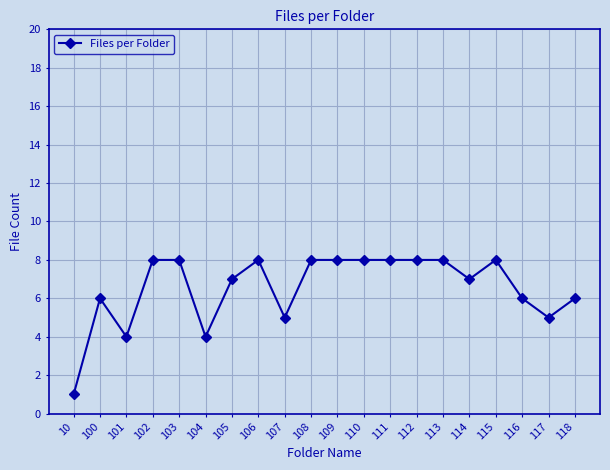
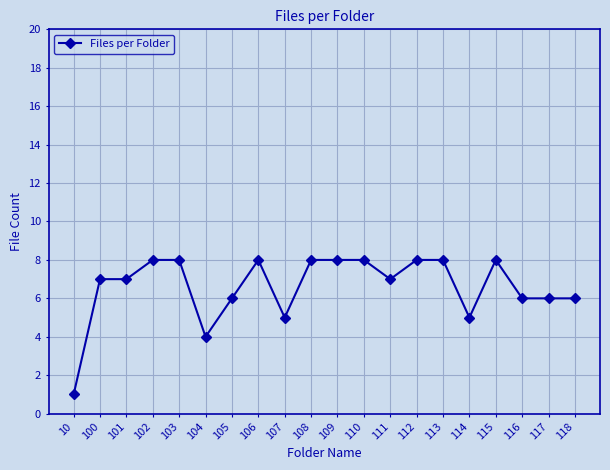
  {
    "10": 1,
-   "100": 6,
-   "101": 4,
+   "100": 7,
+   "101": 7,
    "102": 8,
    "103": 8,
    "104": 4,
-   "105": 7,
+   "105": 6,
    "106": 8,
    "107": 5,
    "108": 8,
    "109": 8,
    "110": 8,
-   "111": 8,
+   "111": 7,
    "112": 8,
    "113": 8,
-   "114": 7,
+   "114": 5,
    "115": 8,
    "116": 6,
-   "117": 5,
+   "117": 6,
    "118": 6
  }
